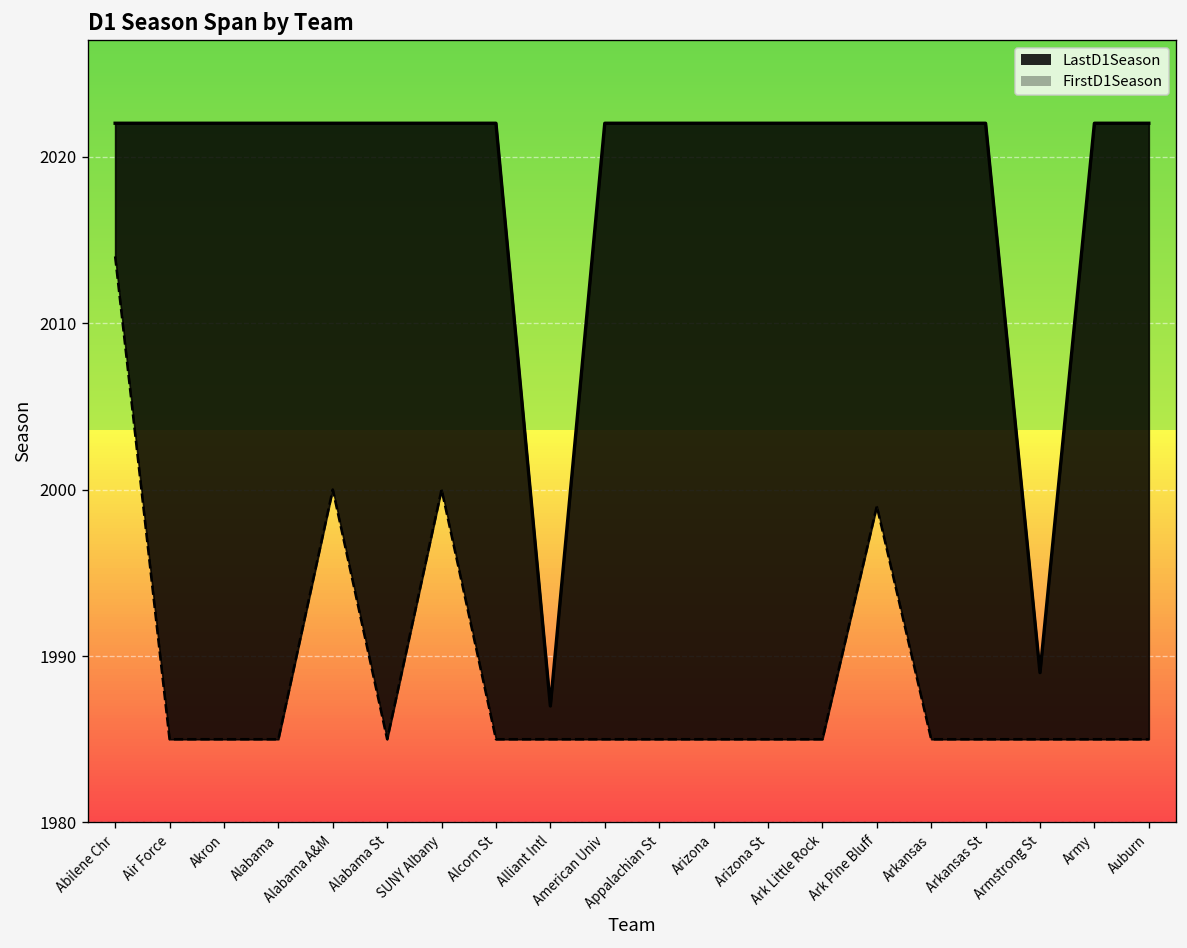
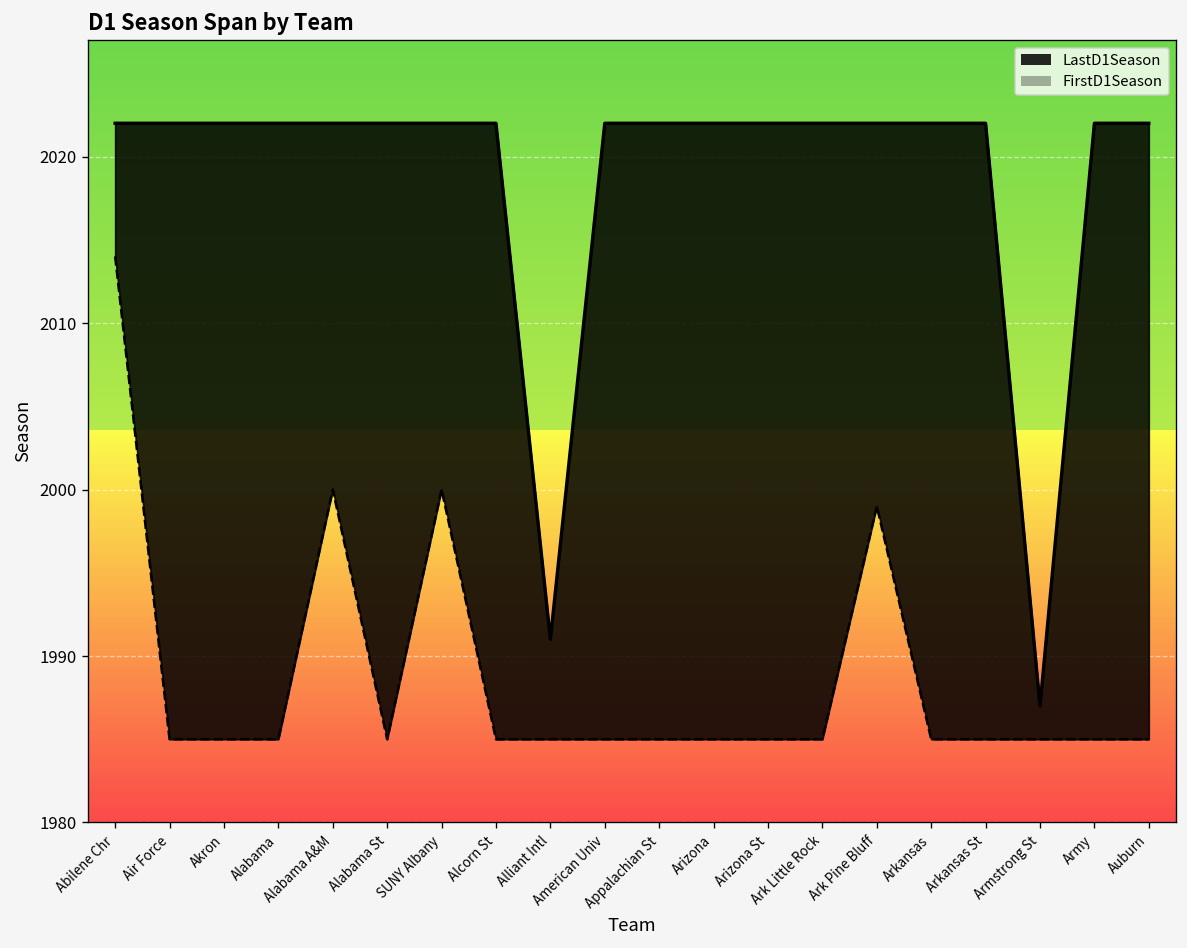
  {
    "LastD1Season": {
      "Abilene Chr": 2022,
      "Air Force": 2022,
      "Akron": 2022,
      "Alabama": 2022,
      "Alabama A&M": 2022,
      "Alabama St": 2022,
      "SUNY Albany": 2022,
      "Alcorn St": 2022,
-     "Alliant Intl": 1987,
+     "Alliant Intl": 1991,
      "American Univ": 2022,
      "Appalachian St": 2022,
      "Arizona": 2022,
      "Arizona St": 2022,
      "Ark Little Rock": 2022,
      "Ark Pine Bluff": 2022,
      "Arkansas": 2022,
      "Arkansas St": 2022,
-     "Armstrong St": 1989,
+     "Armstrong St": 1987,
      "Army": 2022,
      "Auburn": 2022
    }
  }
